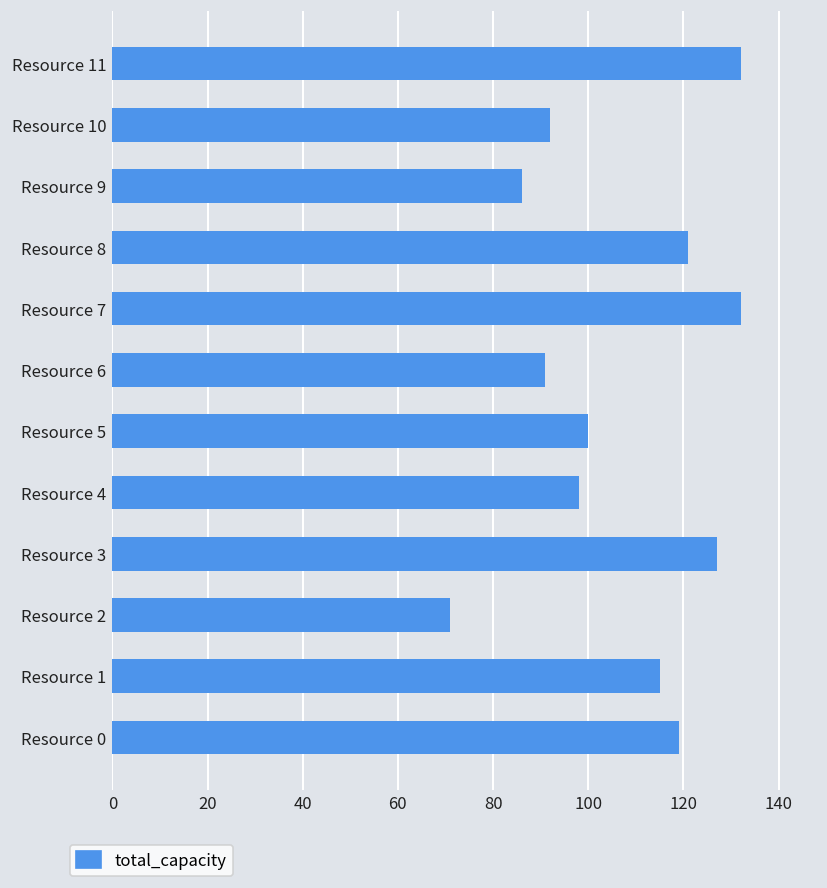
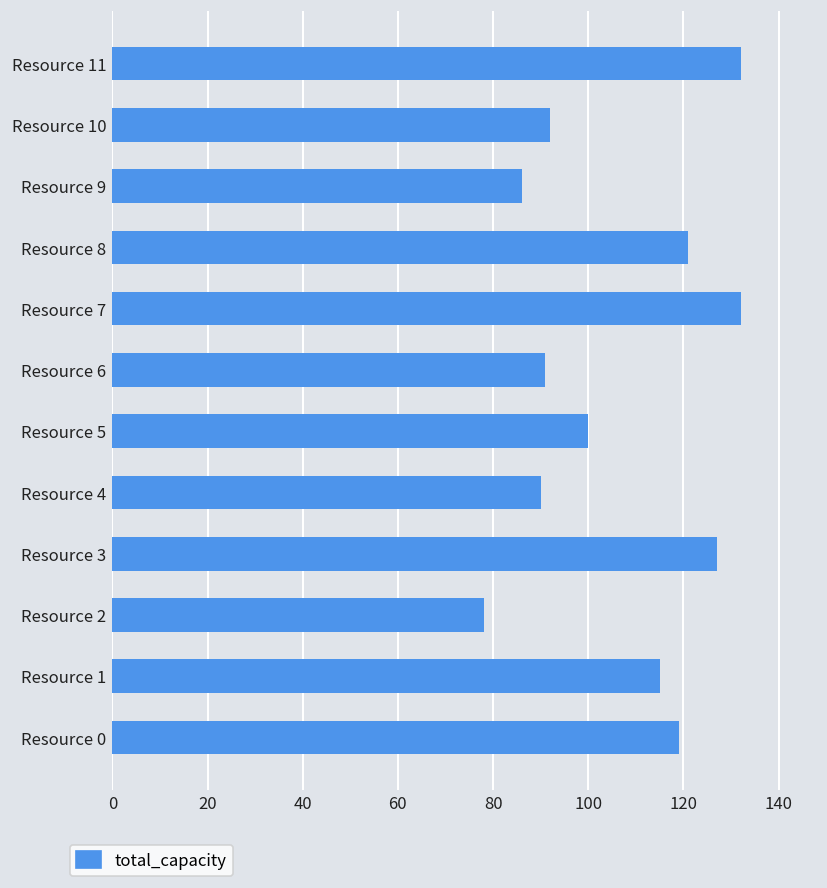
  {
    "Resource 11": 132,
    "Resource 10": 92,
    "Resource 9": 86,
    "Resource 8": 121,
    "Resource 7": 132,
    "Resource 6": 91,
    "Resource 5": 100,
-   "Resource 4": 98,
+   "Resource 4": 90,
    "Resource 3": 127,
-   "Resource 2": 71,
+   "Resource 2": 78,
    "Resource 1": 115,
    "Resource 0": 119
  }
